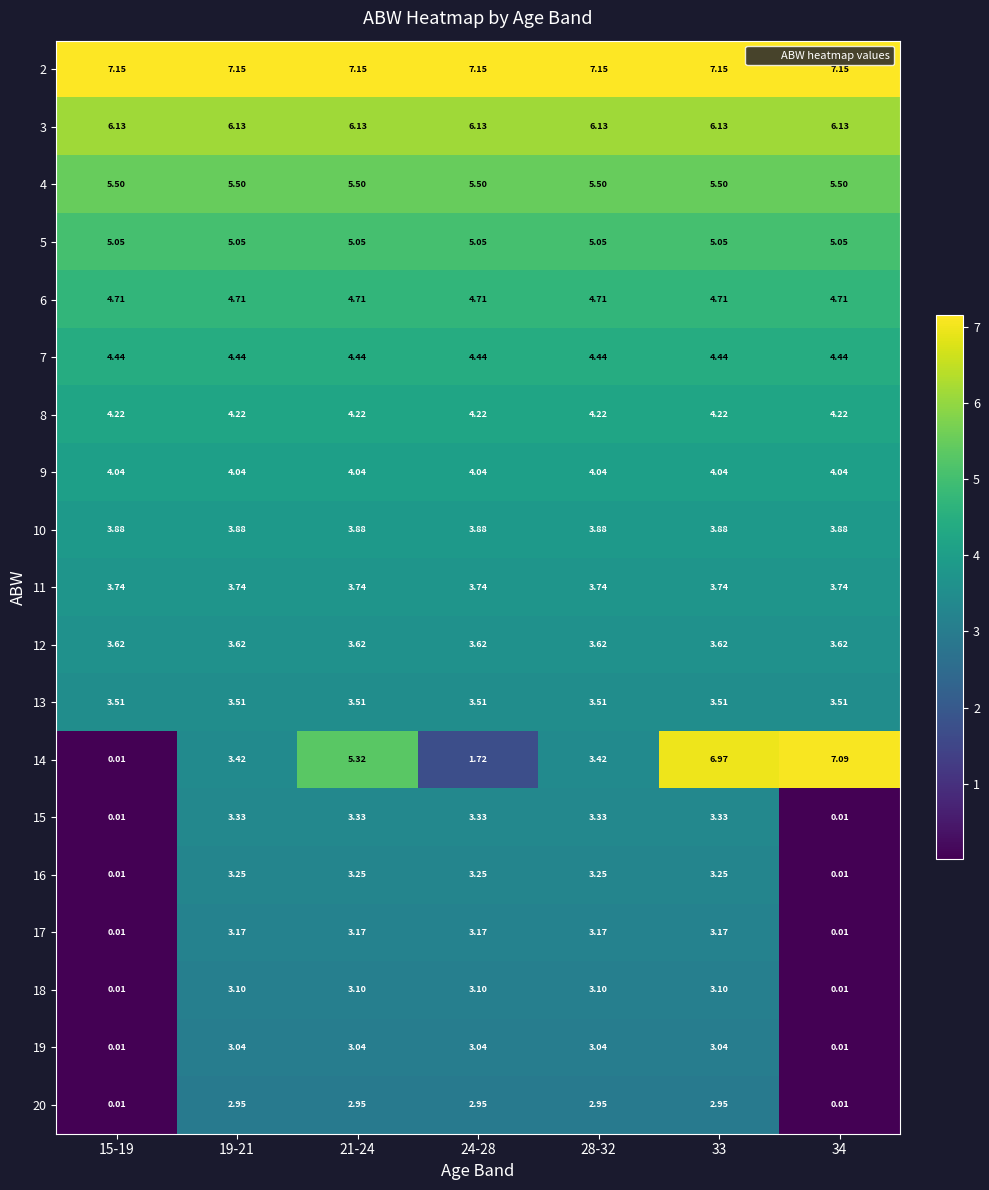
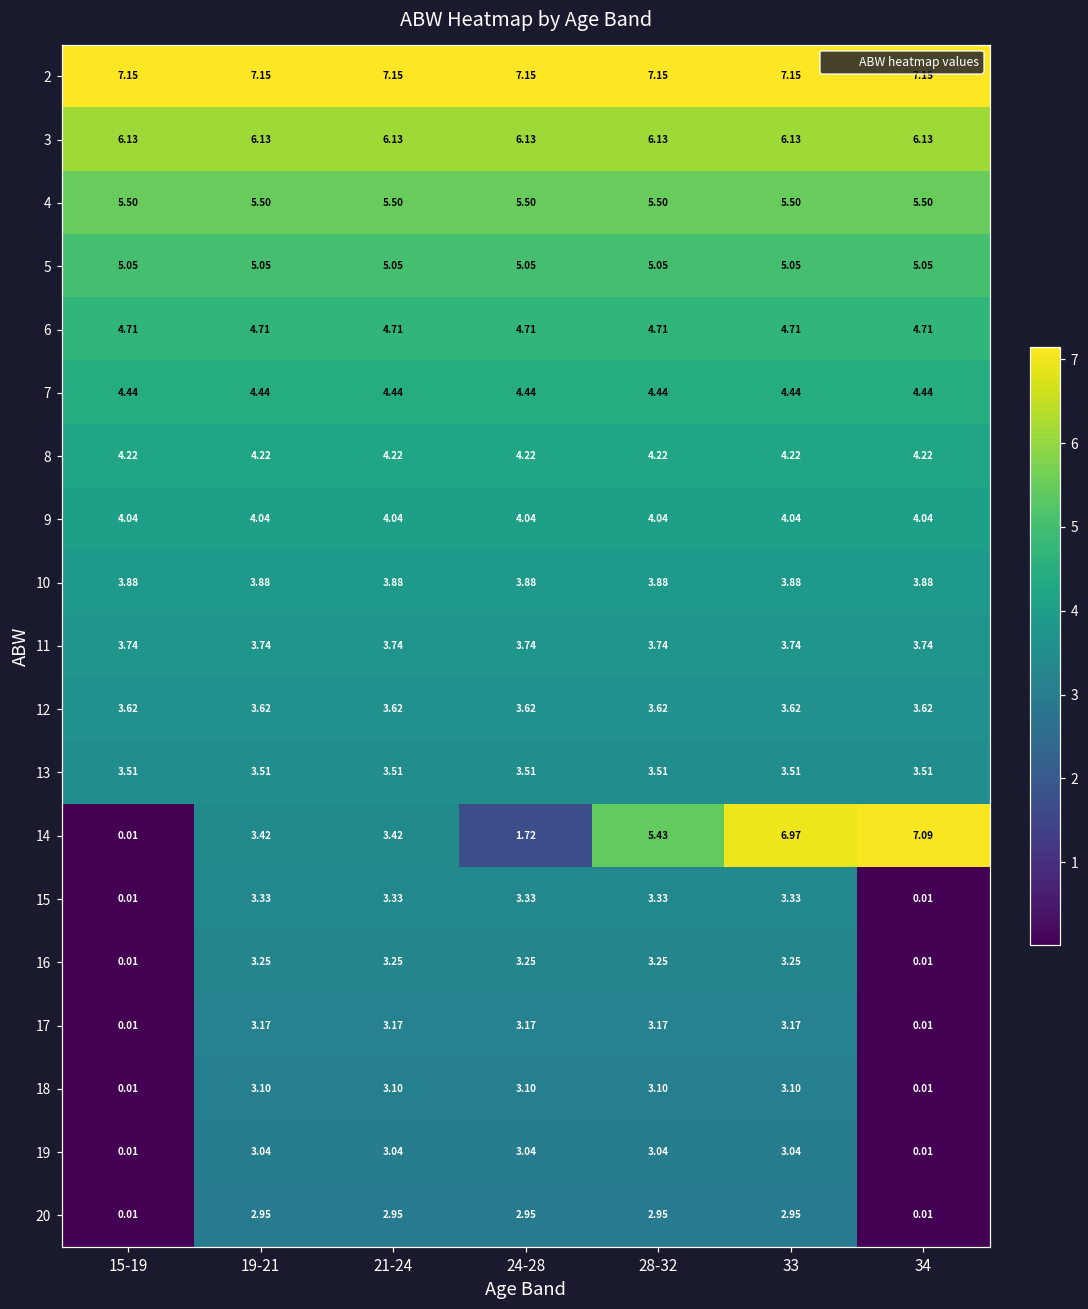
  {
    "2": {
      "15-19": 7.15,
      "19-21": 7.15,
      "21-24": 7.15,
      "24-28": 7.15,
      "28-32": 7.15,
      "33": 7.15
    },
    "3": {
      "15-19": 6.13,
      "19-21": 6.13,
      "21-24": 6.13,
      "24-28": 6.13,
      "28-32": 6.13,
      "33": 6.13,
      "34": 6.13
    },
    "4": {
      "15-19": 5.50,
      "19-21": 5.50,
      "21-24": 5.50,
      "24-28": 5.50,
      "28-32": 5.50,
      "33": 5.50,
      "34": 5.50
    },
    "5": {
      "15-19": 5.05,
      "19-21": 5.05,
      "21-24": 5.05,
      "24-28": 5.05,
      "28-32": 5.05,
      "33": 5.05,
      "34": 5.05
    },
    "6": {
      "15-19": 4.71,
      "19-21": 4.71,
      "21-24": 4.71,
      "24-28": 4.71,
      "28-32": 4.71,
      "33": 4.71,
      "34": 4.71
    },
    "7": {
      "15-19": 4.44,
      "19-21": 4.44,
      "21-24": 4.44,
      "24-28": 4.44,
      "28-32": 4.44,
      "33": 4.44,
      "34": 4.44
    },
    "8": {
      "15-19": 4.22,
      "19-21": 4.22,
      "21-24": 4.22,
      "24-28": 4.22,
      "28-32": 4.22,
      "33": 4.22,
      "34": 4.22
    },
    "9": {
      "15-19": 4.04,
      "19-21": 4.04,
      "21-24": 4.04,
      "24-28": 4.04,
      "28-32": 4.04,
      "33": 4.04,
      "34": 4.04
    },
    "10": {
      "15-19": 3.88,
      "19-21": 3.88,
      "21-24": 3.88,
      "24-28": 3.88,
      "28-32": 3.88,
      "33": 3.88,
      "34": 3.88
    },
    "11": {
      "15-19": 3.74,
      "19-21": 3.74,
      "21-24": 3.74,
      "24-28": 3.74,
      "28-32": 3.74,
      "33": 3.74,
      "34": 3.74
    },
    "12": {
      "15-19": 3.62,
      "19-21": 3.62,
      "21-24": 3.62,
      "24-28": 3.62,
      "28-32": 3.62,
      "33": 3.62,
      "34": 3.62
    },
    "13": {
      "15-19": 3.51,
      "19-21": 3.51,
      "21-24": 3.51,
      "24-28": 3.51,
      "28-32": 3.51,
      "33": 3.51,
      "34": 3.51
    },
    "14": {
      "15-19": 0.01,
      "19-21": 3.42,
-     "21-24": 5.32,
+     "21-24": 3.42,
      "24-28": 1.72,
-     "28-32": 3.42,
+     "28-32": 5.43,
      "33": 6.97,
      "34": 7.09
    },
    "15": {
      "15-19": 0.01,
      "19-21": 3.33,
      "21-24": 3.33,
      "24-28": 3.33,
      "28-32": 3.33,
      "33": 3.33,
      "34": 0.01
    },
    "16": {
      "15-19": 0.01,
      "19-21": 3.25,
      "21-24": 3.25,
      "24-28": 3.25,
      "28-32": 3.25,
      "33": 3.25,
      "34": 0.01
    },
    "17": {
      "15-19": 0.01,
      "19-21": 3.17,
      "21-24": 3.17,
      "24-28": 3.17,
      "28-32": 3.17,
      "33": 3.17,
      "34": 0.01
    },
    "18": {
      "15-19": 0.01,
      "19-21": 3.10,
      "21-24": 3.10,
      "24-28": 3.10,
      "28-32": 3.10,
      "33": 3.10,
      "34": 0.01
    },
    "19": {
      "15-19": 0.01,
      "19-21": 3.04,
      "21-24": 3.04,
      "24-28": 3.04,
      "28-32": 3.04,
      "33": 3.04,
      "34": 0.01
    },
    "20": {
      "15-19": 0.01,
      "19-21": 2.95,
      "21-24": 2.95,
      "24-28": 2.95,
      "28-32": 2.95,
      "33": 2.95,
      "34": 0.01
    }
  }
